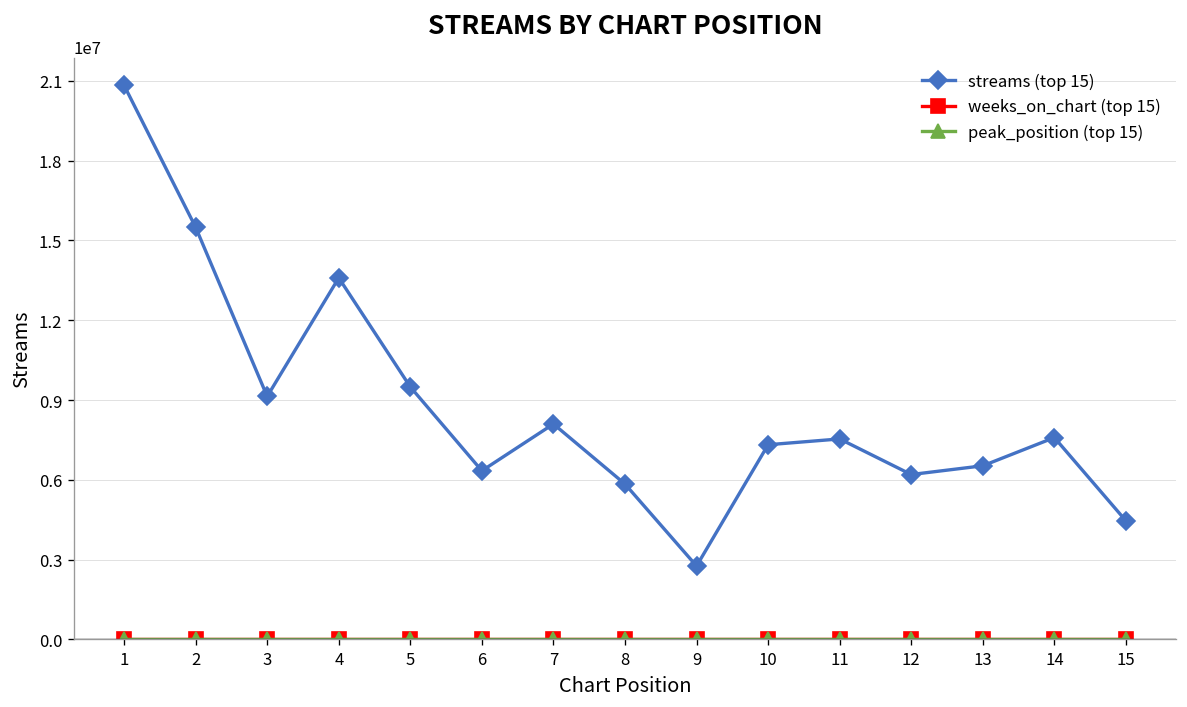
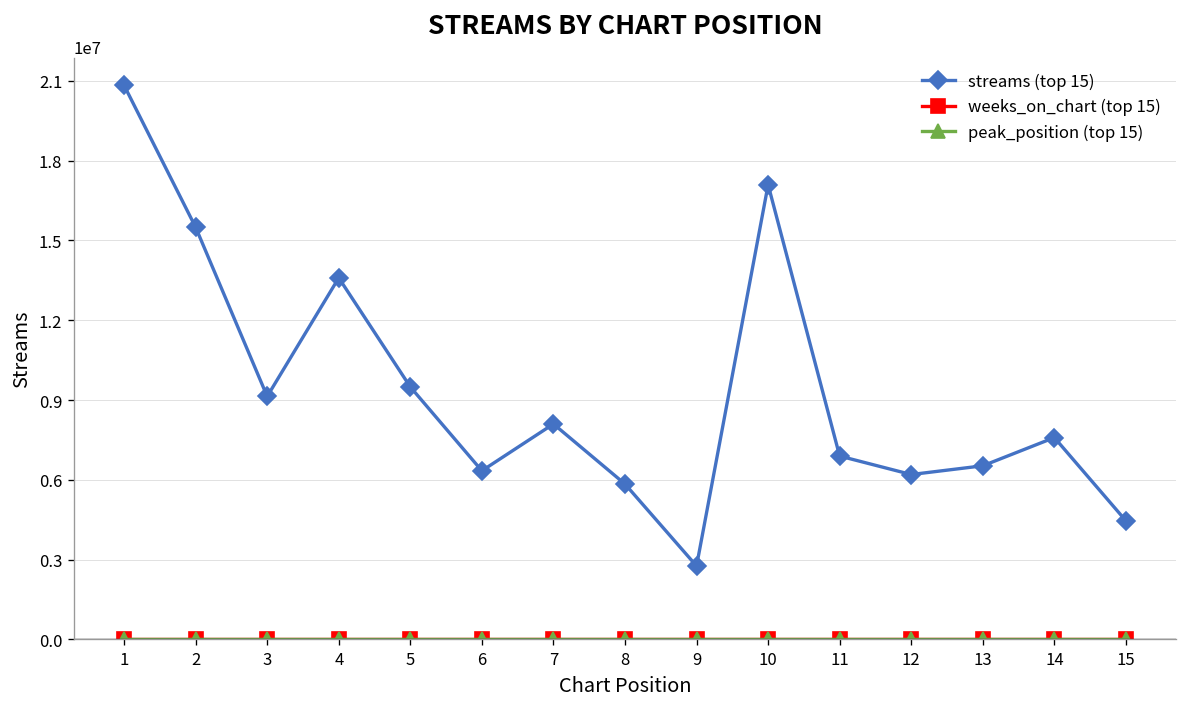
  {
    "streams (top 15)": {
      "1": 20800000,
      "2": 15500000,
      "3": 9100000,
      "4": 13600000,
      "5": 9500000,
      "6": 6300000,
      "7": 8100000,
      "8": 5800000,
      "9": 2800000,
-     "10": 7300000,
-     "11": 7500000,
+     "10": 17100000,
+     "11": 6900000,
      "12": 6200000,
      "13": 6500000,
      "14": 7600000,
      "15": 4500000
    },
    "peak_position (top 15)": {
      "1": 0,
      "2": 0,
      "3": 0,
      "4": 0,
      "5": 0,
      "6": 0,
      "7": 0,
      "8": 0,
      "9": 0,
      "10": 0,
      "11": 0,
      "12": 0,
      "13": 0,
      "14": 0,
      "15": 0
    }
  }
